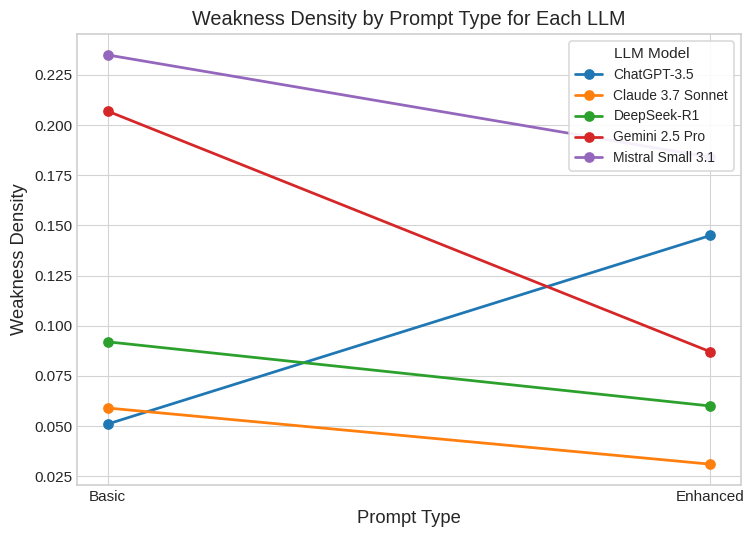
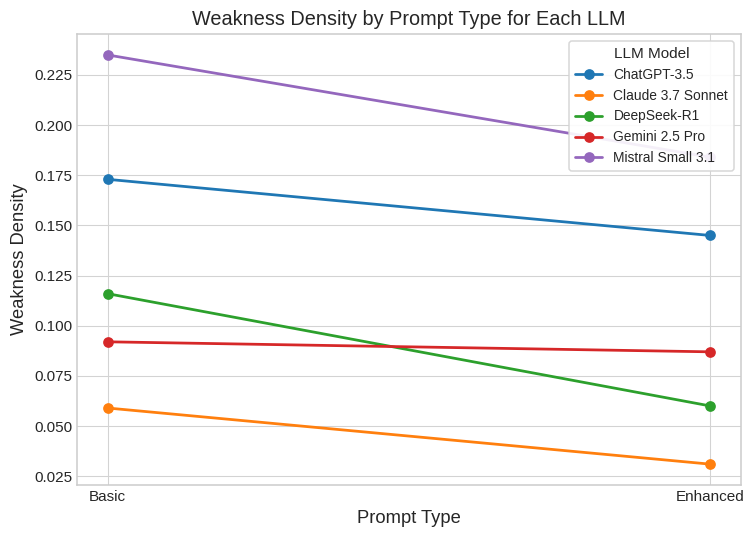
  {
    "ChatGPT-3.5": {
-     "Basic": 0.051,
+     "Basic": 0.173,
      "Enhanced": 0.145
    },
    "Claude 3.7 Sonnet": {
      "Basic": 0.059,
      "Enhanced": 0.031
    },
    "DeepSeek-R1": {
-     "Basic": 0.092,
+     "Basic": 0.116,
      "Enhanced": 0.060
    },
    "Gemini 2.5 Pro": {
-     "Basic": 0.207,
+     "Basic": 0.092,
      "Enhanced": 0.087
    },
    "Mistral Small 3.1": {
      "Basic": 0.235
    }
  }
